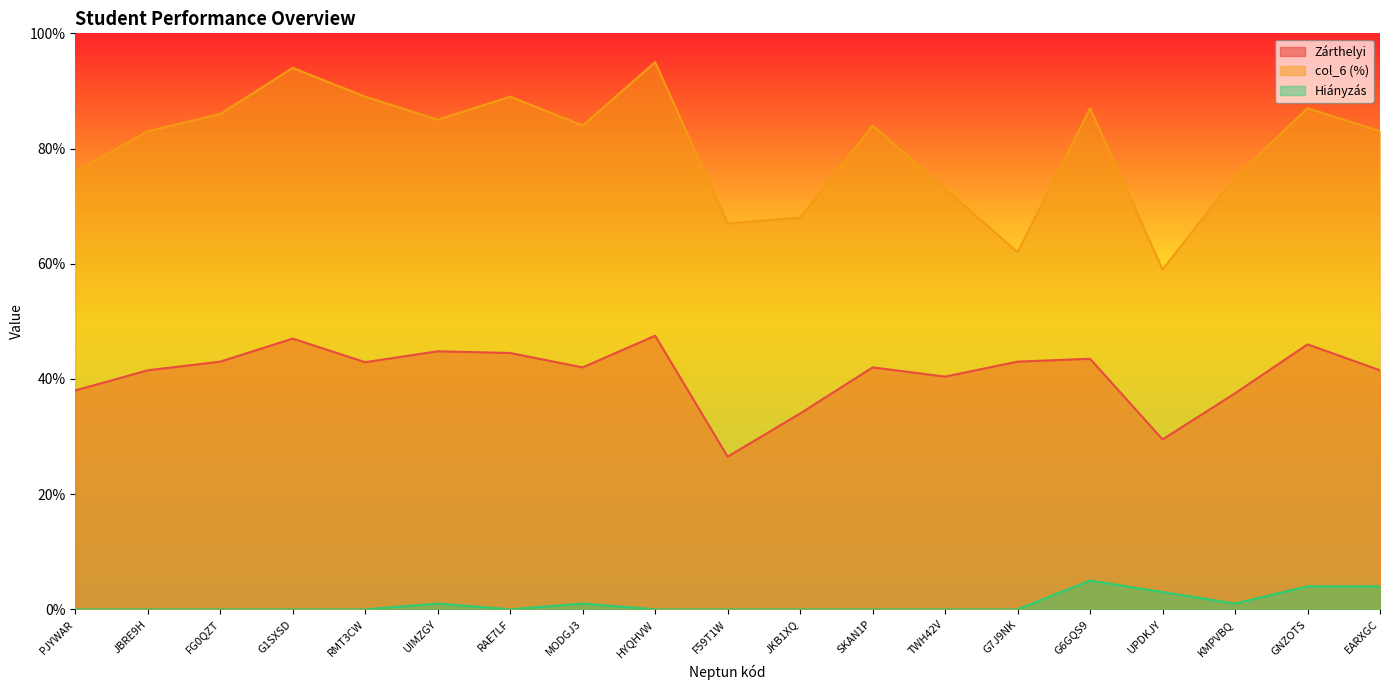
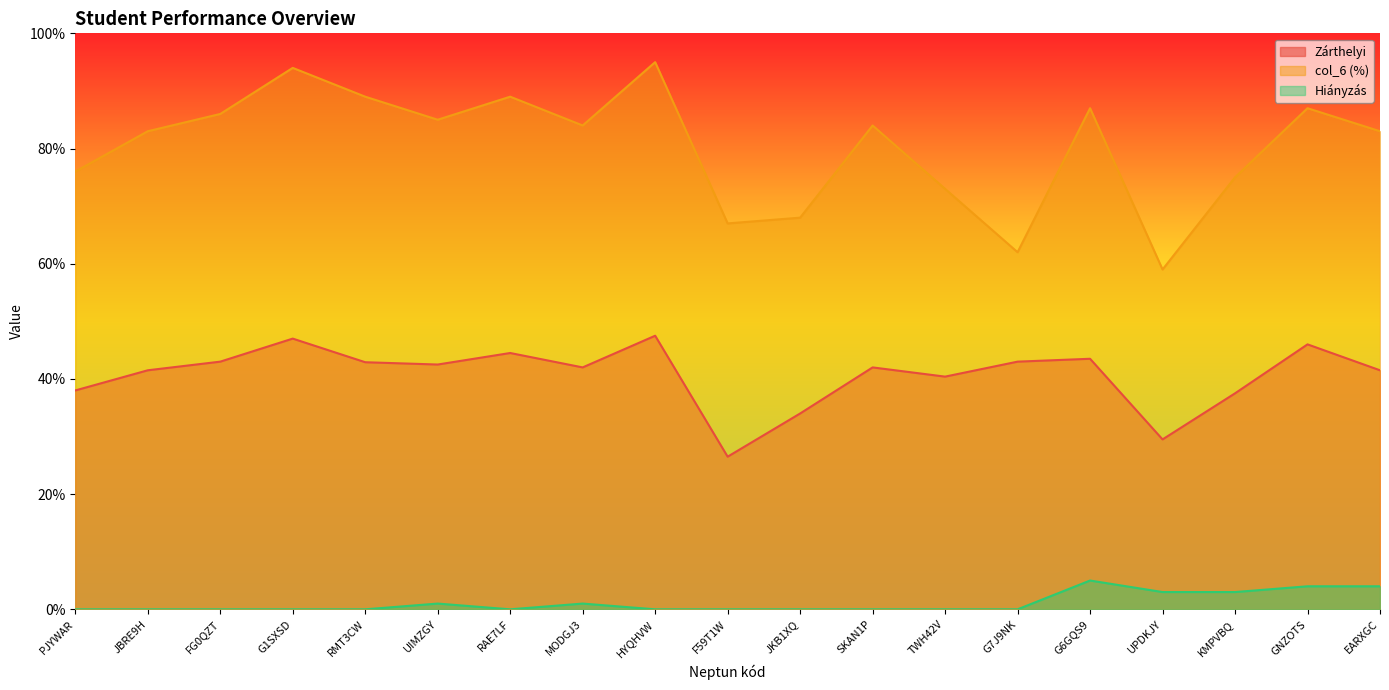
  {
    "Zárthelyi": {
      "PJYWAR": "38%",
      "JBRE9H": "42%",
      "FG0QZT": "43%",
      "G1SXSD": "47%",
      "RMT3CW": "43%",
-     "UIMZGY": "45%",
+     "UIMZGY": "43%",
      "RAE7LF": "45%",
      "MODGJ3": "42%",
      "HYQHVW": "48%",
      "F59T1W": "27%",
      "JKB1XQ": "34%",
      "SKAN1P": "42%",
      "TWH42V": "40%",
      "G7J9NK": "43%",
      "G6GQS9": "44%",
      "UPDKJY": "30%",
      "KMPVBQ": "38%",
      "GNZOTS": "46%",
      "EARXGC": "42%"
    },
    "col_6 (%)": {
      "PJYWAR": "76%",
      "JBRE9H": "83%",
      "FG0QZT": "86%",
      "G1SXSD": "94%",
      "RMT3CW": "89%",
      "UIMZGY": "85%",
      "RAE7LF": "89%",
      "MODGJ3": "84%",
      "HYQHVW": "95%",
      "F59T1W": "67%",
      "JKB1XQ": "68%",
      "SKAN1P": "84%",
      "TWH42V": "73%",
      "G7J9NK": "62%",
      "G6GQS9": "87%",
      "UPDKJY": "59%",
      "KMPVBQ": "75%",
      "GNZOTS": "87%",
      "EARXGC": "83%"
    },
    "Hiányzás": {
      "PJYWAR": "0%",
      "JBRE9H": "0%",
      "FG0QZT": "0%",
      "G1SXSD": "0%",
      "RMT3CW": "0%",
      "UIMZGY": "1%",
      "RAE7LF": "0%",
      "MODGJ3": "1%",
      "HYQHVW": "0%",
      "F59T1W": "0%",
      "JKB1XQ": "0%",
      "SKAN1P": "0%",
      "TWH42V": "0%",
      "G7J9NK": "0%",
      "G6GQS9": "5%",
      "UPDKJY": "3%",
-     "KMPVBQ": "1%",
+     "KMPVBQ": "3%",
      "GNZOTS": "4%",
      "EARXGC": "4%"
    }
  }
